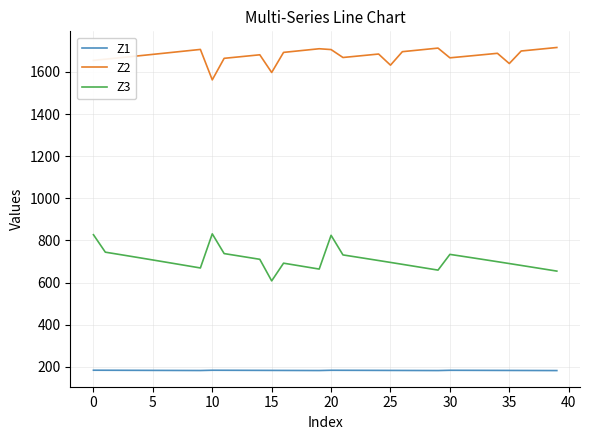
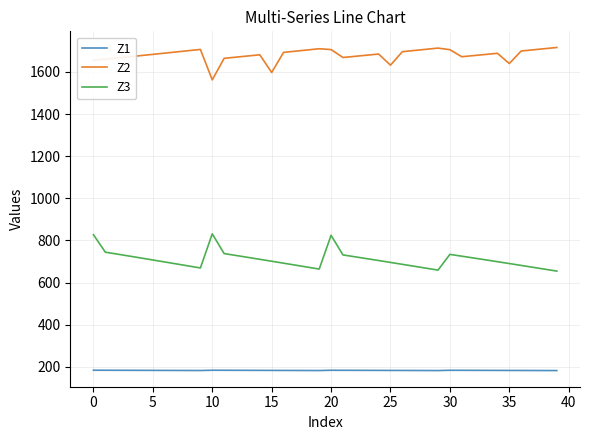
  {
    "Z1": {
      "0": 180,
      "5": 180,
      "10": 180,
      "15": 180,
      "20": 180,
      "25": 180,
      "30": 180,
      "35": 180
    },
    "Z2": {
      "5": 1680,
      "10": 1560,
      "15": 1600,
      "20": 1710,
      "25": 1630,
-     "30": 1670,
+     "30": 1710,
      "35": 1640
    },
    "Z3": {
      "0": 830,
      "5": 710,
      "10": 830,
-     "15": 610,
+     "15": 700,
      "20": 820,
      "25": 700,
      "30": 730,
      "35": 690
    }
  }
